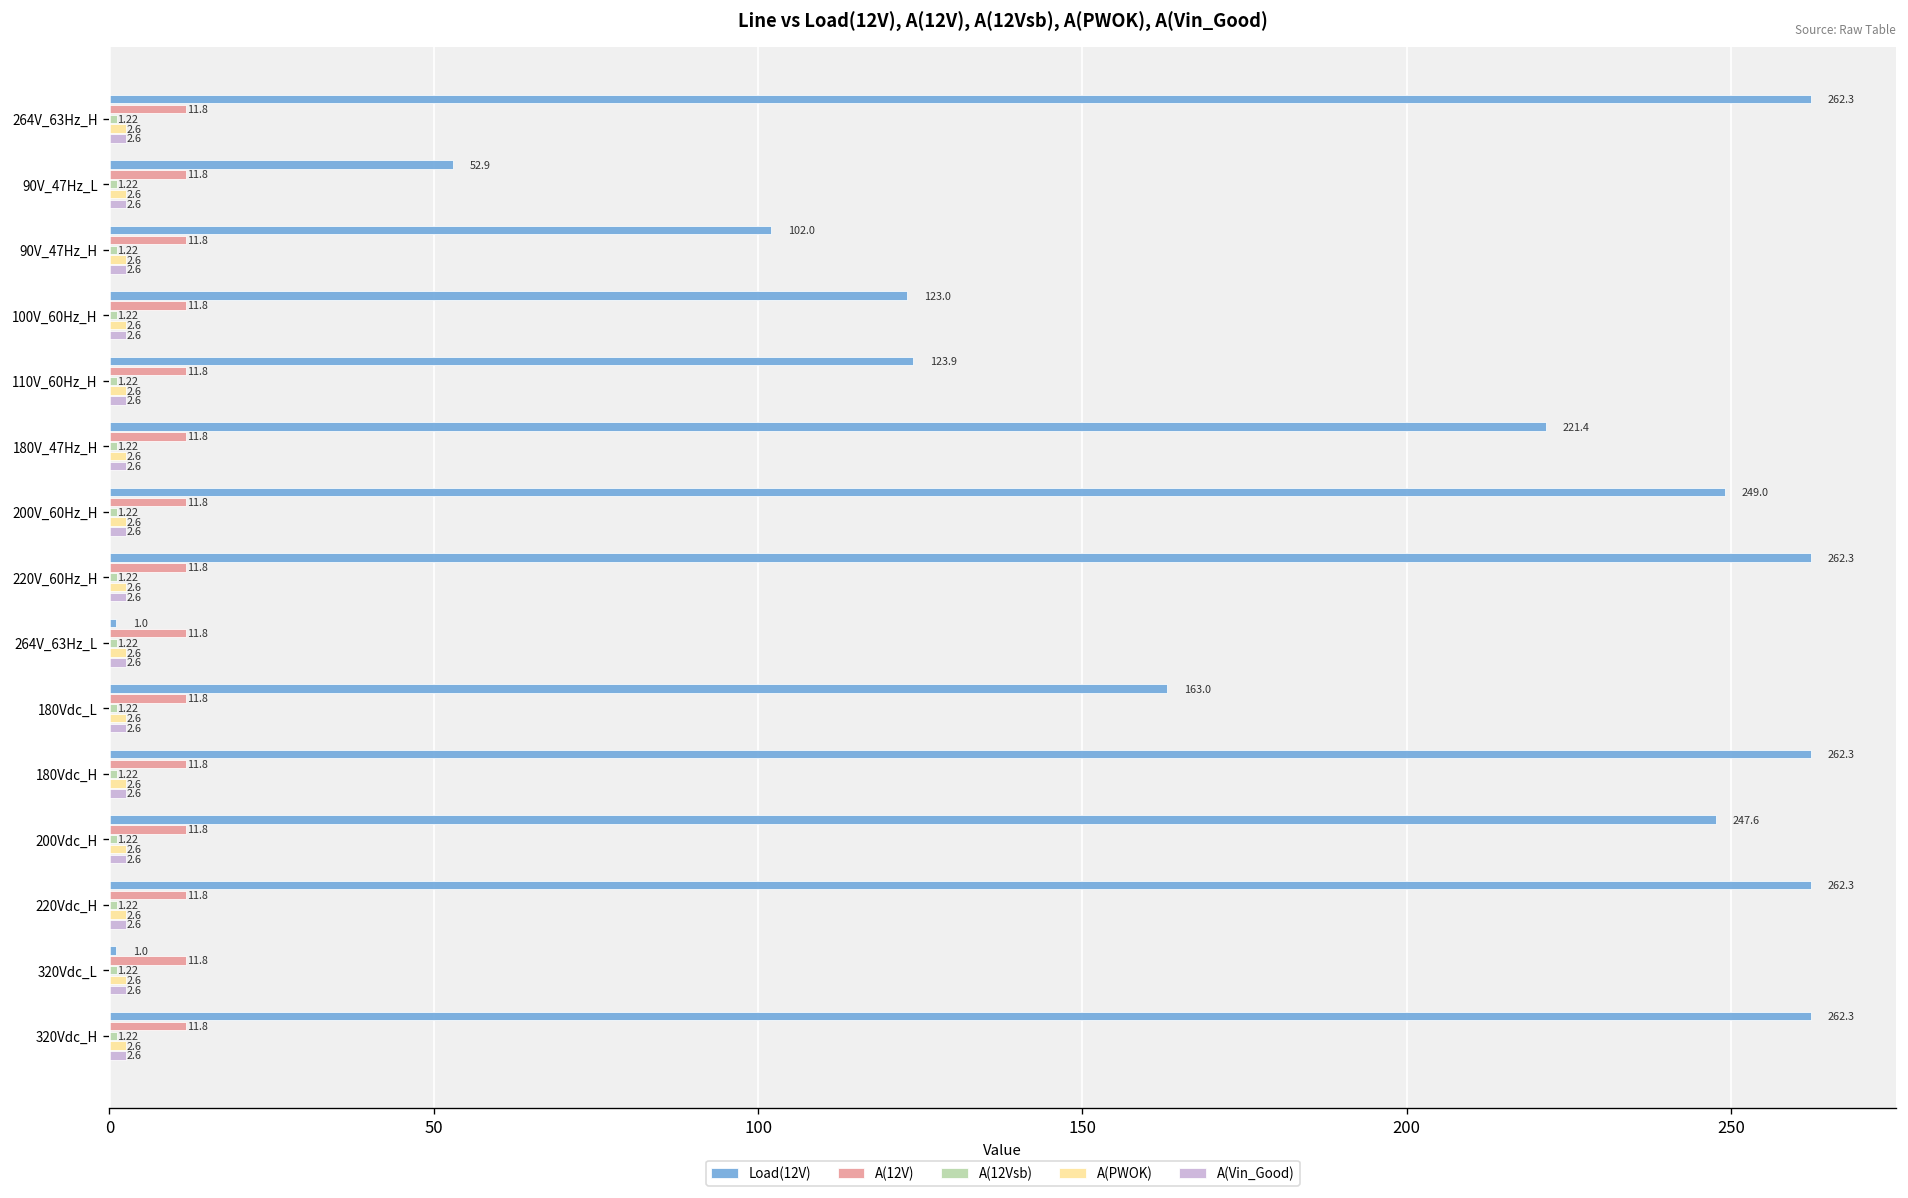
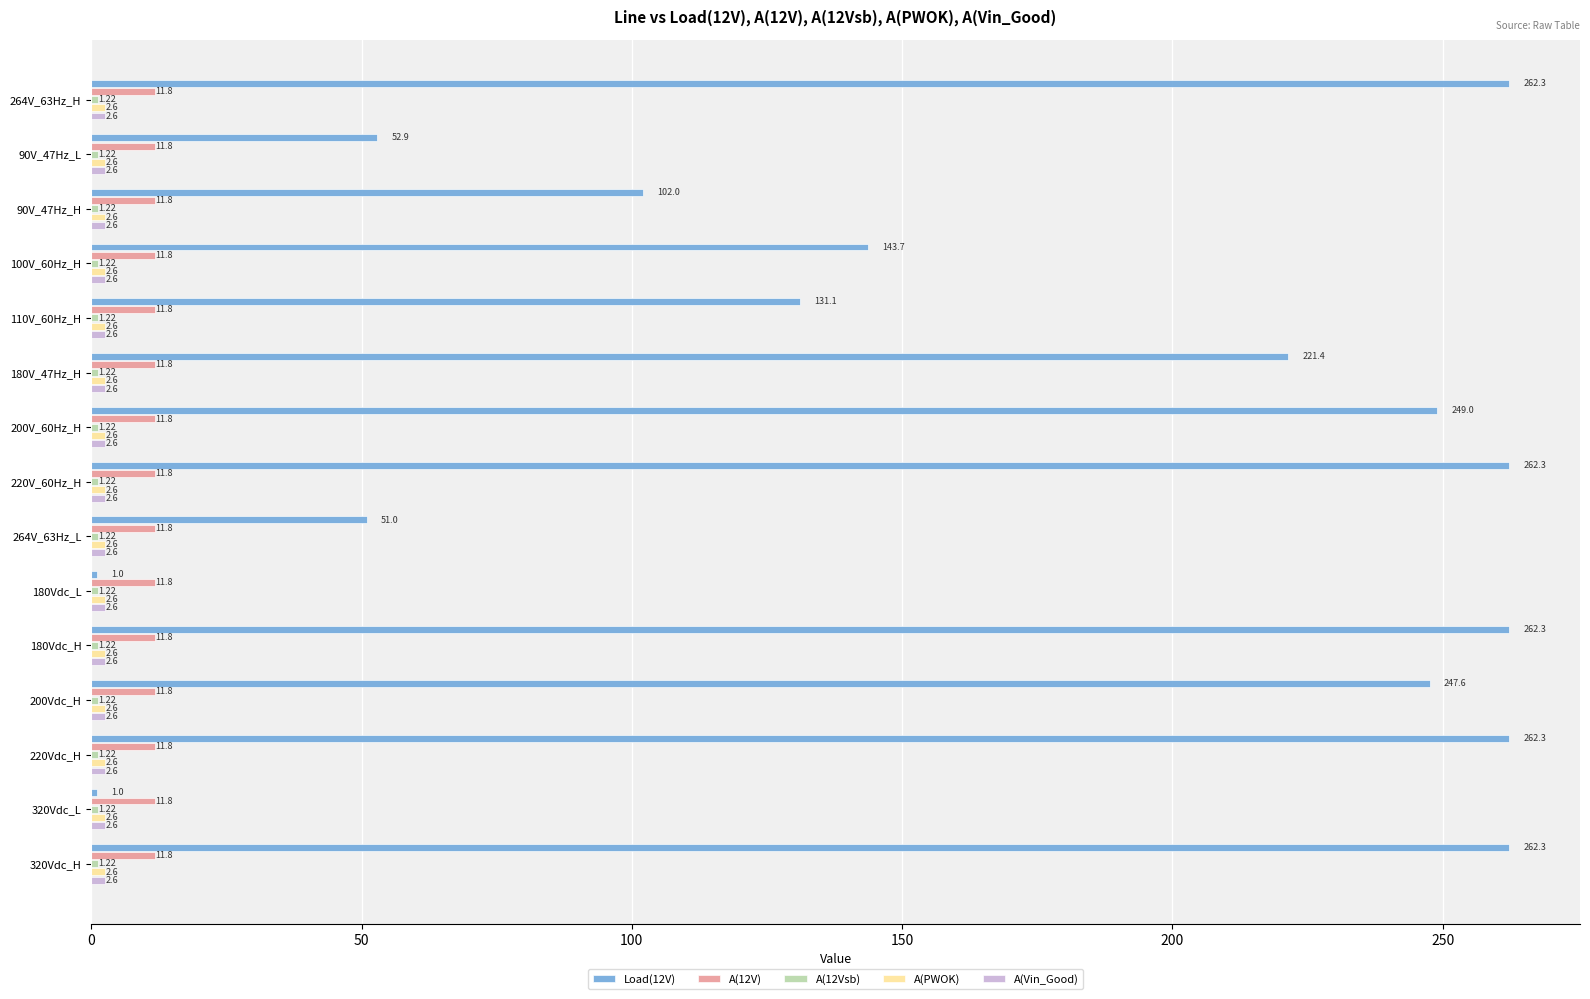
  {
    "Load(12V)": {
      "264V_63Hz_H": 262.3,
      "90V_47Hz_L": 52.9,
      "90V_47Hz_H": 102.0,
-     "100V_60Hz_H": 123.0,
-     "110V_60Hz_H": 123.9,
+     "100V_60Hz_H": 143.7,
+     "110V_60Hz_H": 131.1,
      "180V_47Hz_H": 221.4,
      "200V_60Hz_H": 249.0,
      "220V_60Hz_H": 262.3,
-     "264V_63Hz_L": 1.0,
-     "180Vdc_L": 163.0,
+     "264V_63Hz_L": 51.0,
+     "180Vdc_L": 1.0,
      "180Vdc_H": 262.3,
      "200Vdc_H": 247.6,
      "220Vdc_H": 262.3,
      "320Vdc_L": 1.0,
      "320Vdc_H": 262.3
    },
    "A(12V)": {
      "264V_63Hz_H": 11.8,
      "90V_47Hz_L": 11.8,
      "90V_47Hz_H": 11.8,
      "100V_60Hz_H": 11.8,
      "110V_60Hz_H": 11.8,
      "180V_47Hz_H": 11.8,
      "200V_60Hz_H": 11.8,
      "220V_60Hz_H": 11.8,
      "264V_63Hz_L": 11.8,
      "180Vdc_L": 11.8,
      "180Vdc_H": 11.8,
      "200Vdc_H": 11.8,
      "220Vdc_H": 11.8,
      "320Vdc_L": 11.8,
      "320Vdc_H": 11.8
    },
    "A(12Vsb)": {
      "264V_63Hz_H": 1.22,
      "90V_47Hz_L": 1.22,
      "90V_47Hz_H": 1.22,
      "100V_60Hz_H": 1.22,
      "110V_60Hz_H": 1.22,
      "180V_47Hz_H": 1.22,
      "200V_60Hz_H": 1.22,
      "220V_60Hz_H": 1.22,
      "264V_63Hz_L": 1.22,
      "180Vdc_L": 1.22,
      "180Vdc_H": 1.22,
      "200Vdc_H": 1.22,
      "220Vdc_H": 1.22,
      "320Vdc_L": 1.22,
      "320Vdc_H": 1.22
    },
    "A(PWOK)": {
      "264V_63Hz_H": 2.6,
      "90V_47Hz_L": 2.6,
      "90V_47Hz_H": 2.6,
      "100V_60Hz_H": 2.6,
      "110V_60Hz_H": 2.6,
      "180V_47Hz_H": 2.6,
      "200V_60Hz_H": 2.6,
      "220V_60Hz_H": 2.6,
      "264V_63Hz_L": 2.6,
      "180Vdc_L": 2.6,
      "180Vdc_H": 2.6,
      "200Vdc_H": 2.6,
      "220Vdc_H": 2.6,
      "320Vdc_L": 2.6,
      "320Vdc_H": 2.6
    },
    "A(Vin_Good)": {
      "264V_63Hz_H": 2.6,
      "90V_47Hz_L": 2.6,
      "90V_47Hz_H": 2.6,
      "100V_60Hz_H": 2.6,
      "110V_60Hz_H": 2.6,
      "180V_47Hz_H": 2.6,
      "200V_60Hz_H": 2.6,
      "220V_60Hz_H": 2.6,
      "264V_63Hz_L": 2.6,
      "180Vdc_L": 2.6,
      "180Vdc_H": 2.6,
      "200Vdc_H": 2.6,
      "220Vdc_H": 2.6,
      "320Vdc_L": 2.6,
      "320Vdc_H": 2.6
    }
  }
